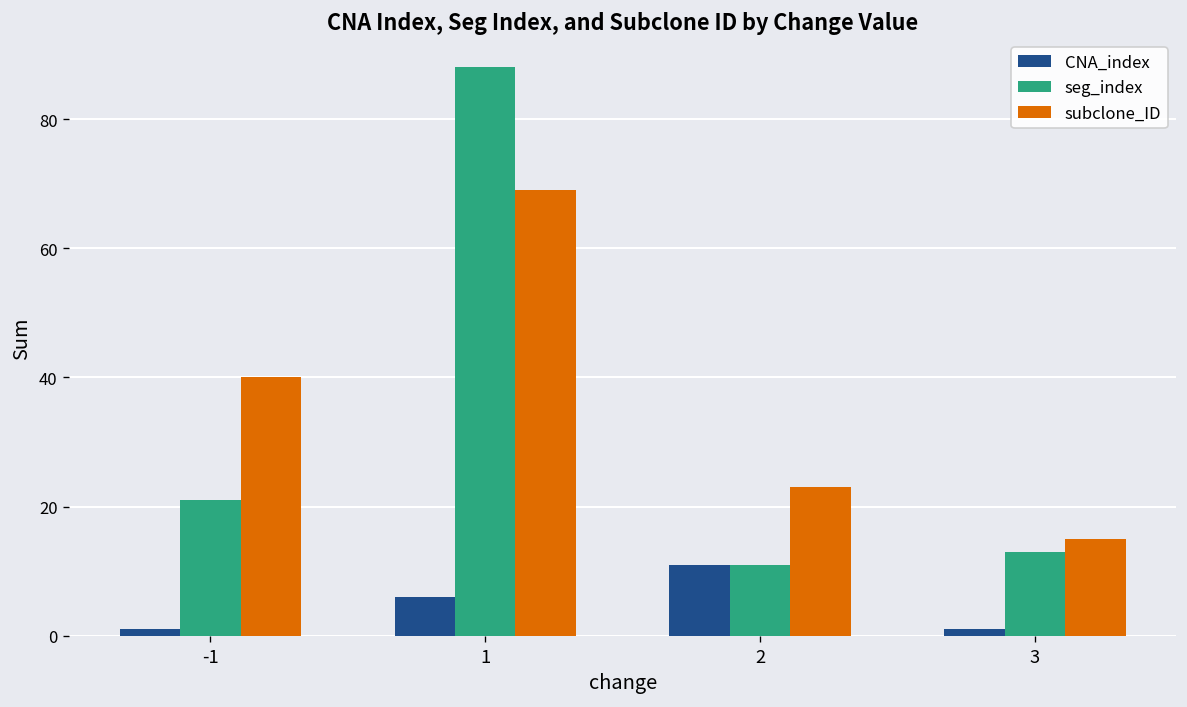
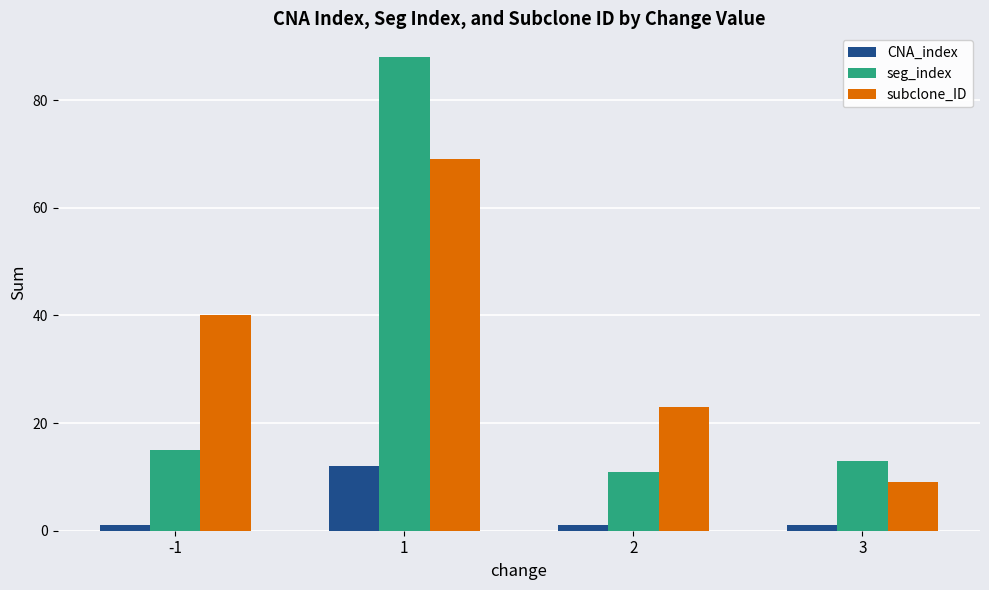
  {
    "CNA_index": {
      "-1": 1,
-     "1": 6,
-     "2": 11,
+     "1": 12,
+     "2": 1,
      "3": 1
    },
    "seg_index": {
-     "-1": 21,
+     "-1": 15,
      "1": 88,
      "2": 11,
      "3": 13
    },
    "subclone_ID": {
      "-1": 40,
      "1": 69,
      "2": 23,
-     "3": 15
+     "3": 9
    }
  }
